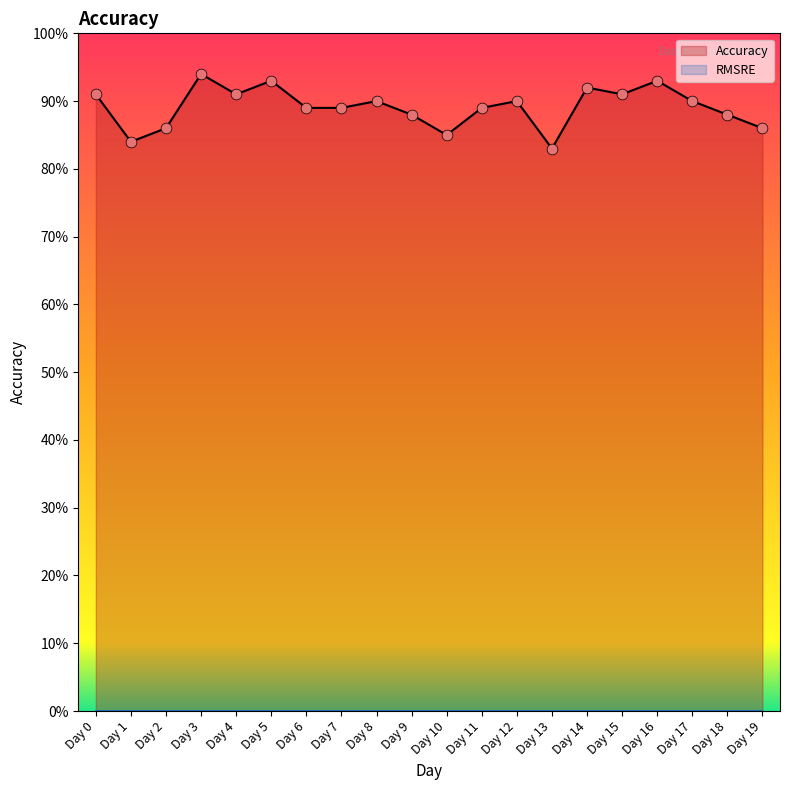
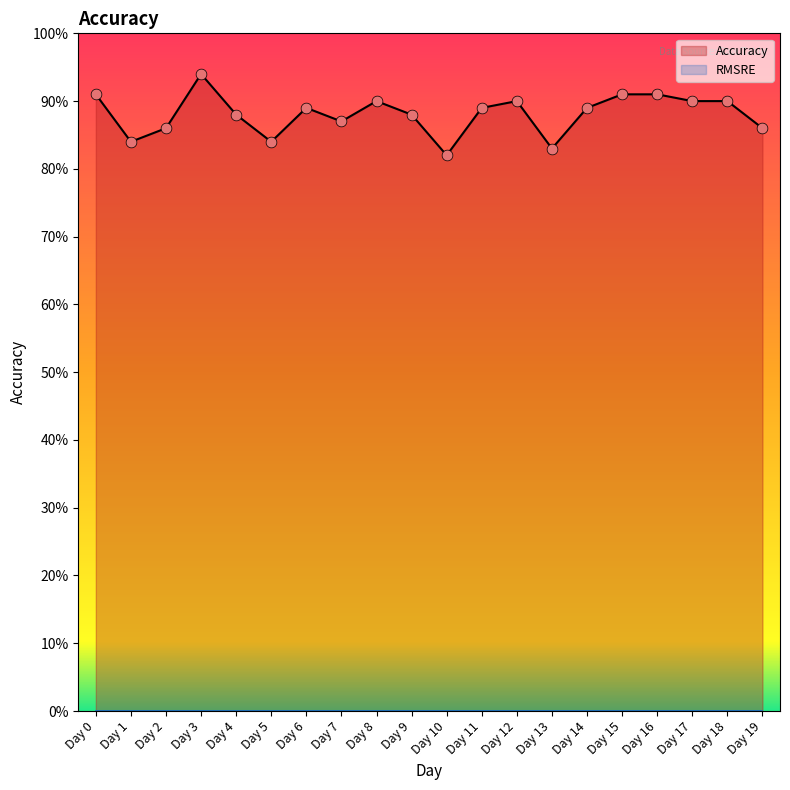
  {
    "Accuracy": {
      "Day 0": "91%",
      "Day 1": "84%",
      "Day 2": "86%",
      "Day 3": "94%",
-     "Day 4": "91%",
-     "Day 5": "93%",
+     "Day 4": "88%",
+     "Day 5": "84%",
      "Day 6": "89%",
-     "Day 7": "89%",
+     "Day 7": "87%",
      "Day 8": "90%",
      "Day 9": "88%",
-     "Day 10": "85%",
+     "Day 10": "82%",
      "Day 11": "89%",
      "Day 12": "90%",
      "Day 13": "83%",
-     "Day 14": "92%",
+     "Day 14": "89%",
      "Day 15": "91%",
-     "Day 16": "93%",
+     "Day 16": "91%",
      "Day 17": "90%",
-     "Day 18": "88%",
+     "Day 18": "90%",
      "Day 19": "86%"
    },
    "RMSRE": {
      "Day 0": "0%",
      "Day 1": "0%",
      "Day 2": "0%",
      "Day 3": "0%",
      "Day 4": "0%",
      "Day 5": "0%",
      "Day 6": "0%",
      "Day 7": "0%",
      "Day 8": "0%",
      "Day 9": "0%",
      "Day 10": "0%",
      "Day 11": "0%",
      "Day 12": "0%",
      "Day 13": "0%",
      "Day 14": "0%",
      "Day 15": "0%",
      "Day 16": "0%",
      "Day 17": "0%",
      "Day 18": "0%",
      "Day 19": "0%"
    }
  }
